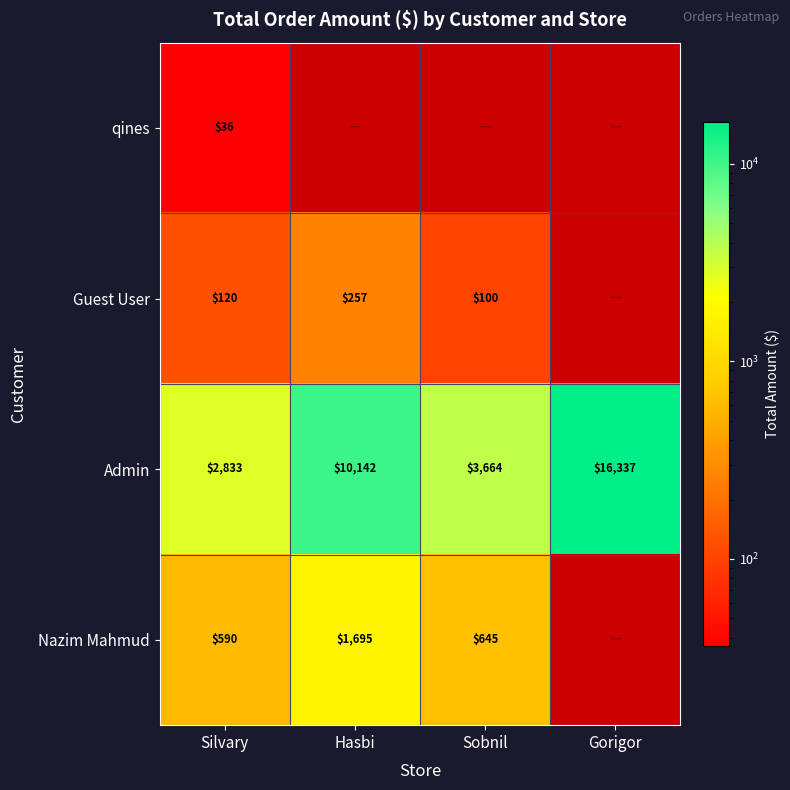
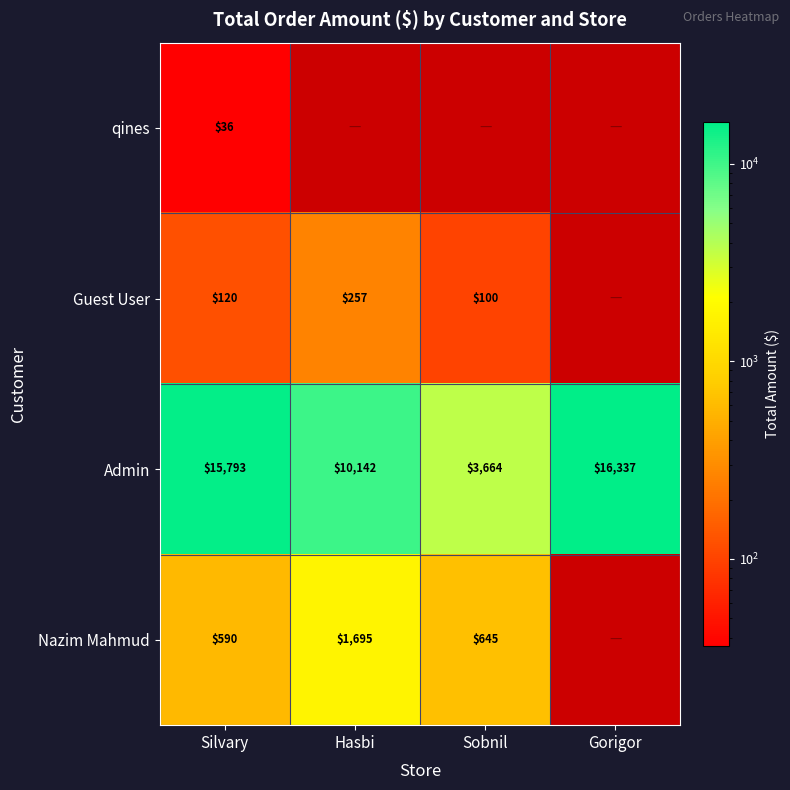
  {
    "qines": {
      "Silvary": "$36"
    },
    "Guest User": {
      "Silvary": "$120",
      "Hasbi": "$257",
      "Sobnil": "$100"
    },
    "Admin": {
-     "Silvary": "$2,833",
+     "Silvary": "$15,793",
      "Hasbi": "$10,142",
      "Sobnil": "$3,664",
      "Gorigor": "$16,337"
    },
    "Nazim Mahmud": {
      "Silvary": "$590",
      "Hasbi": "$1,695",
      "Sobnil": "$645"
    }
  }
